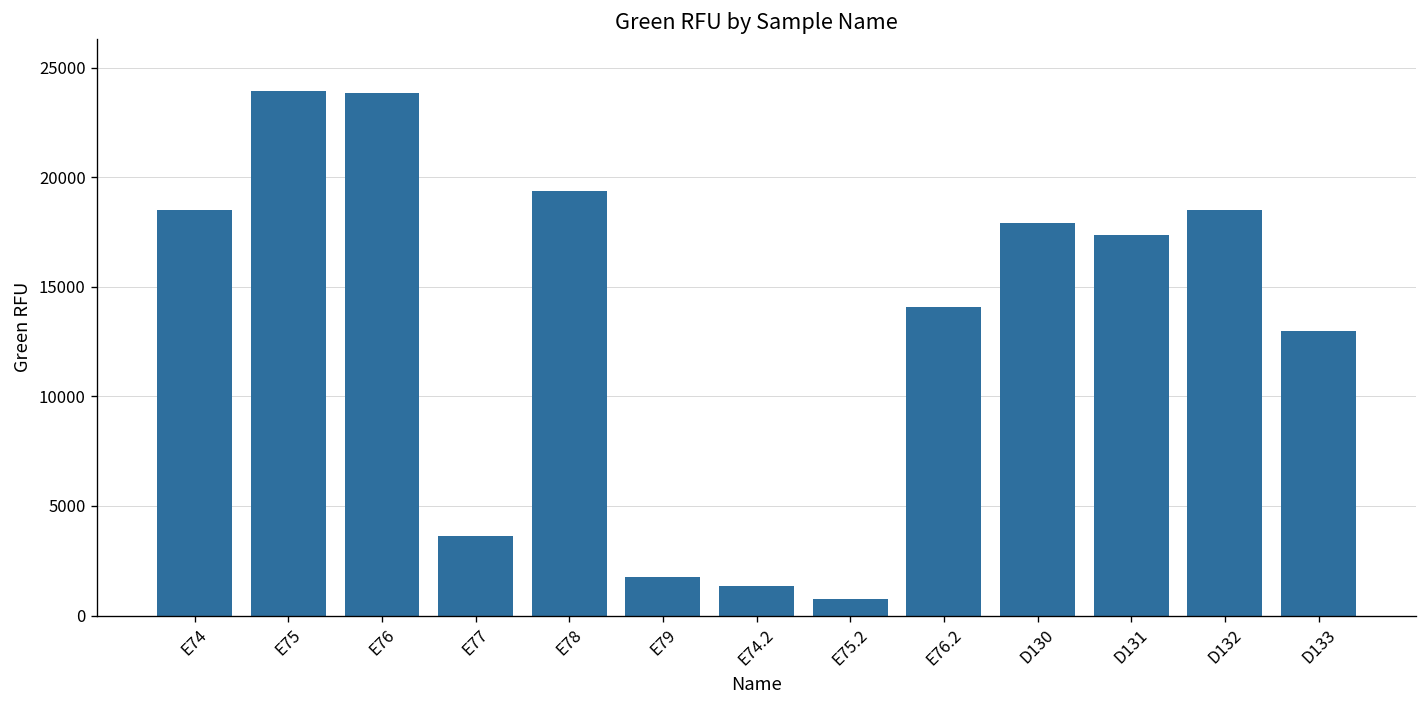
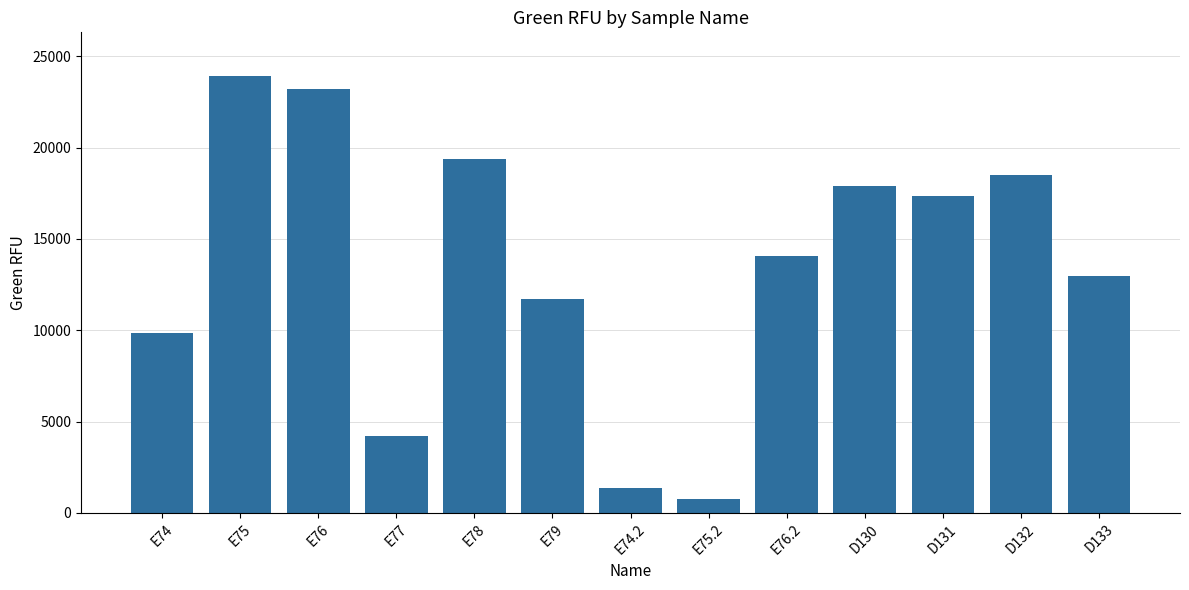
  {
-   "E74": 18500,
+   "E74": 9800,
    "E75": 23900,
-   "E76": 23800,
-   "E77": 3600,
+   "E76": 23200,
+   "E77": 4200,
    "E78": 19400,
-   "E79": 1700,
+   "E79": 11700,
    "E74.2": 1400,
    "E75.2": 700,
    "E76.2": 14100,
    "D130": 17900,
    "D131": 17400,
    "D132": 18500,
    "D133": 13000
  }
